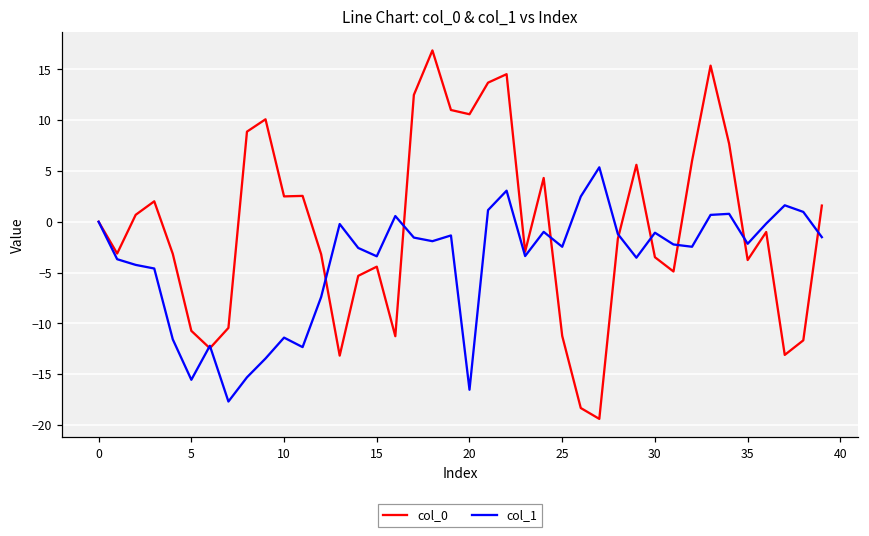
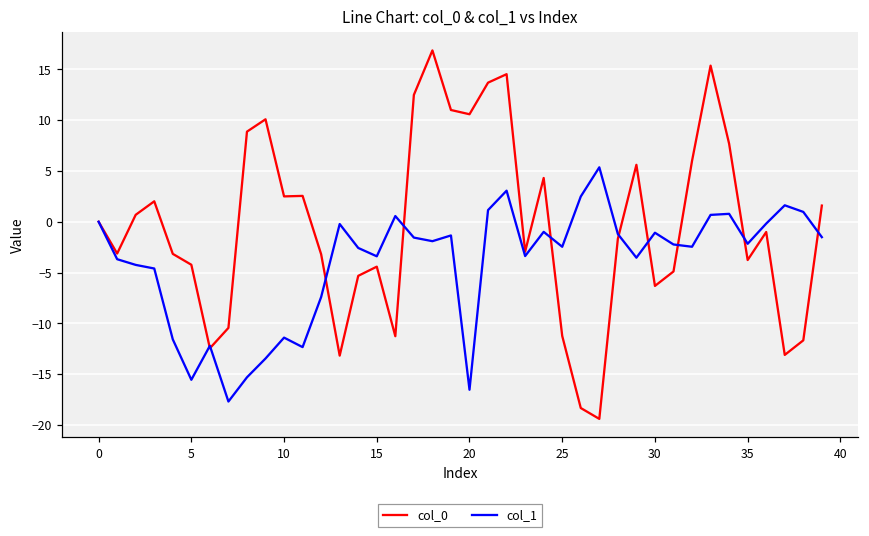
  {
    "col_0": {
-     "5": -11,
+     "5": -4,
      "10": 2,
      "15": -4,
      "20": 11,
      "25": -11,
-     "30": -3,
+     "30": -6,
      "35": -4
    },
    "col_1": {
      "5": -16,
      "10": -11,
      "15": -3,
      "20": -17,
      "25": -2,
      "30": -1,
      "35": -2
    }
  }
